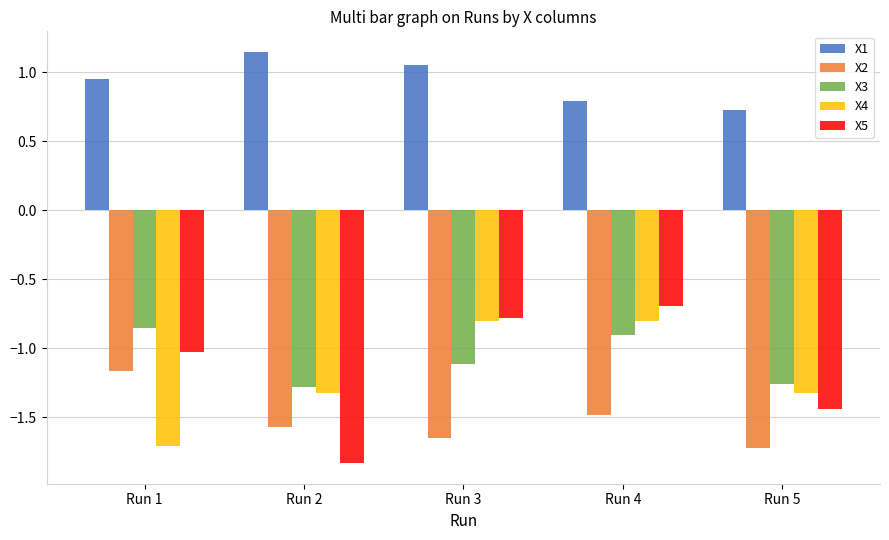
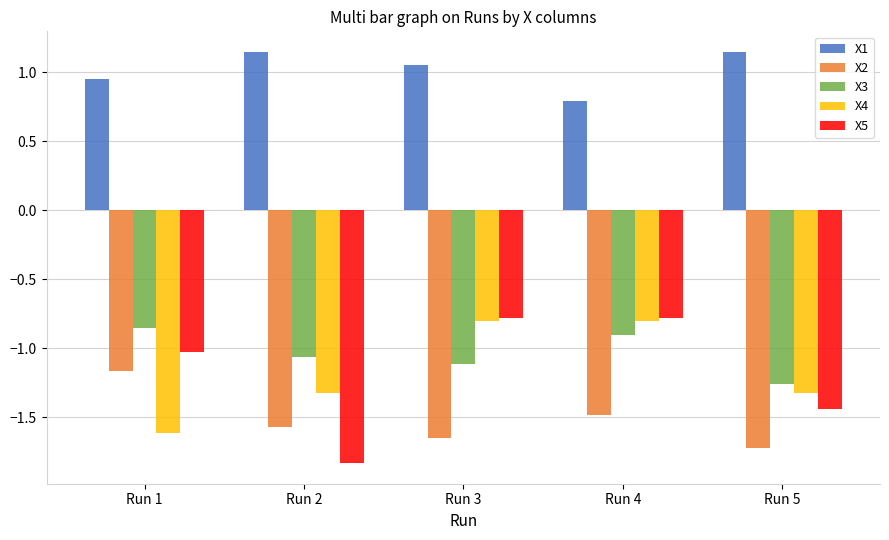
  {
    "X1": {
      "Run 1": 0.95,
      "Run 2": 1.15,
      "Run 3": 1.05,
      "Run 4": 0.79,
-     "Run 5": 0.73
+     "Run 5": 1.14
    },
    "X2": {
      "Run 1": -1.17,
      "Run 2": -1.57,
      "Run 3": -1.65,
      "Run 4": -1.48,
      "Run 5": -1.72
    },
    "X3": {
      "Run 1": -0.85,
-     "Run 2": -1.28,
+     "Run 2": -1.06,
      "Run 3": -1.11,
      "Run 4": -0.90,
      "Run 5": -1.26
    },
    "X4": {
-     "Run 1": -1.71,
+     "Run 1": -1.62,
      "Run 2": -1.33,
      "Run 3": -0.80,
      "Run 4": -0.80,
      "Run 5": -1.32
    },
    "X5": {
      "Run 1": -1.03,
      "Run 2": -1.83,
      "Run 3": -0.78,
-     "Run 4": -0.70,
+     "Run 4": -0.78,
      "Run 5": -1.44
    }
  }
